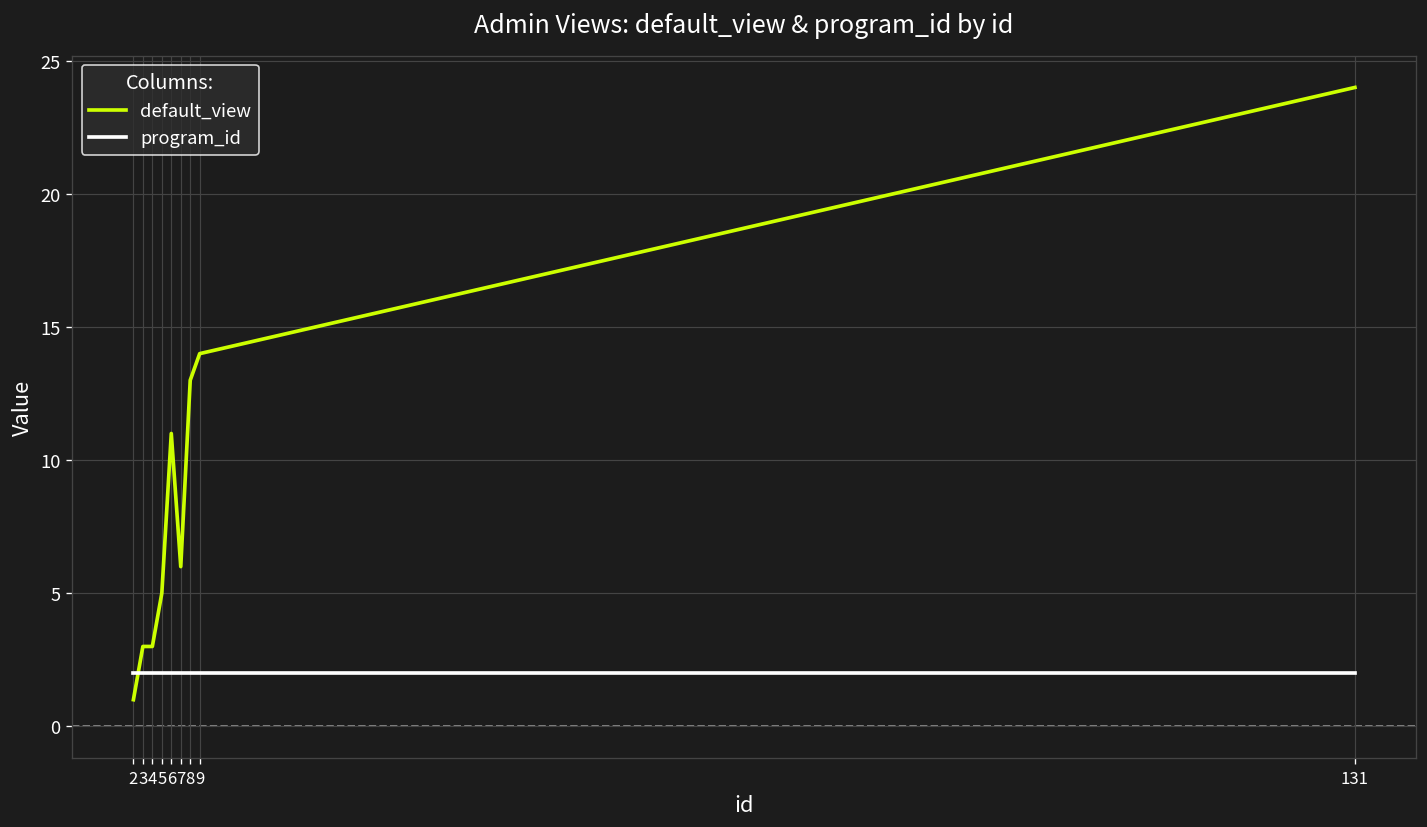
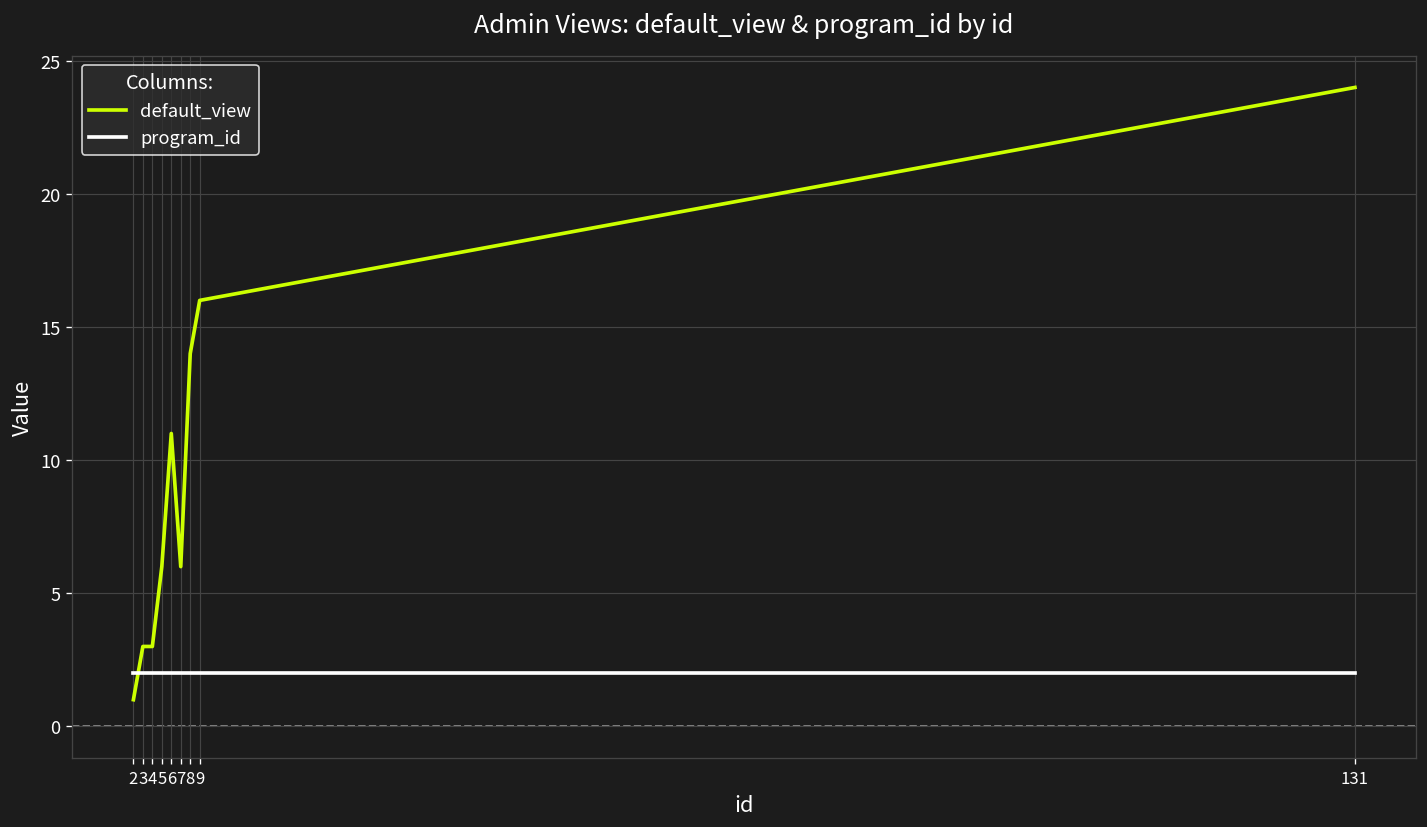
  {
    "default_view": {
      "2": 1,
      "3": 3,
      "4": 3,
-     "5": 5,
+     "5": 6,
      "6": 11,
      "7": 6,
-     "8": 13,
-     "9": 14,
+     "8": 14,
+     "9": 16,
      "131": 24
    },
    "program_id": {
      "2": 2,
      "3": 2,
      "4": 2,
      "5": 2,
      "6": 2,
      "7": 2,
      "8": 2,
      "9": 2,
      "131": 2
    }
  }
